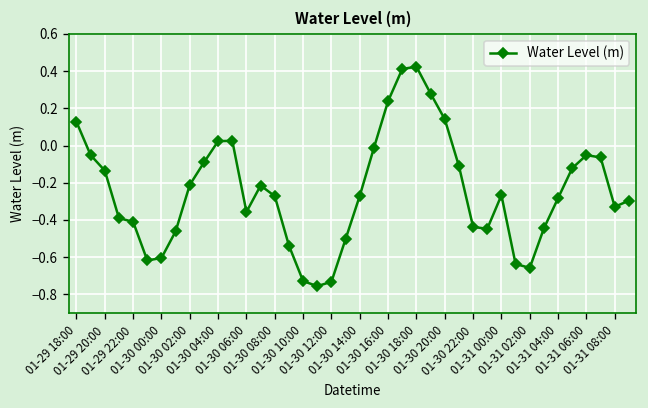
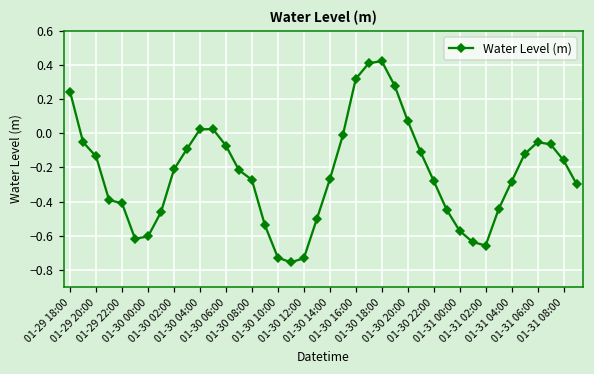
  {
-   "01-29 18:00": 0.13,
+   "01-29 18:00": 0.24,
    "01-29 20:00": -0.14,
    "01-29 22:00": -0.41,
    "01-30 00:00": -0.60,
    "01-30 02:00": -0.21,
    "01-30 04:00": 0.02,
-   "01-30 06:00": -0.36,
+   "01-30 06:00": -0.07,
    "01-30 08:00": -0.27,
    "01-30 10:00": -0.73,
    "01-30 12:00": -0.73,
    "01-30 14:00": -0.27,
-   "01-30 16:00": 0.24,
+   "01-30 16:00": 0.32,
    "01-30 18:00": 0.42,
-   "01-30 20:00": 0.14,
-   "01-30 22:00": -0.44,
-   "01-31 00:00": -0.27,
+   "01-30 20:00": 0.07,
+   "01-30 22:00": -0.28,
+   "01-31 00:00": -0.57,
    "01-31 02:00": -0.66,
    "01-31 04:00": -0.28,
    "01-31 06:00": -0.05,
-   "01-31 08:00": -0.33
+   "01-31 08:00": -0.16
  }
